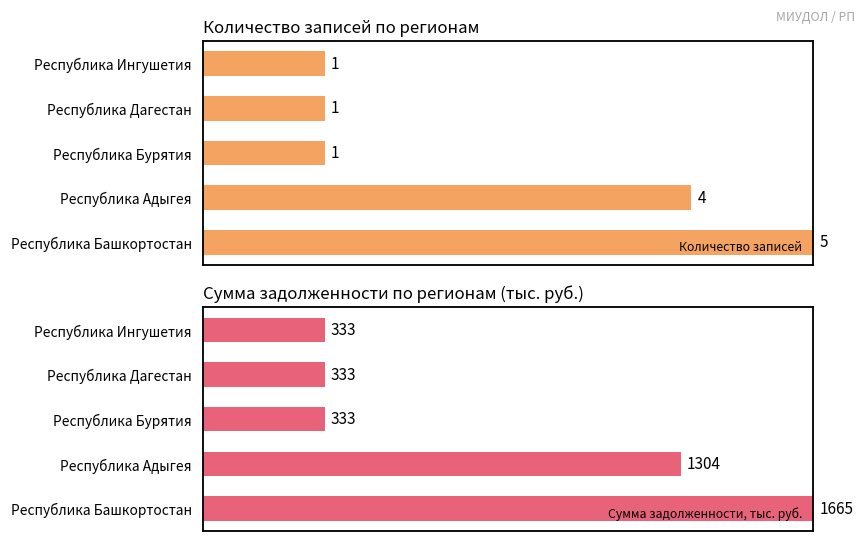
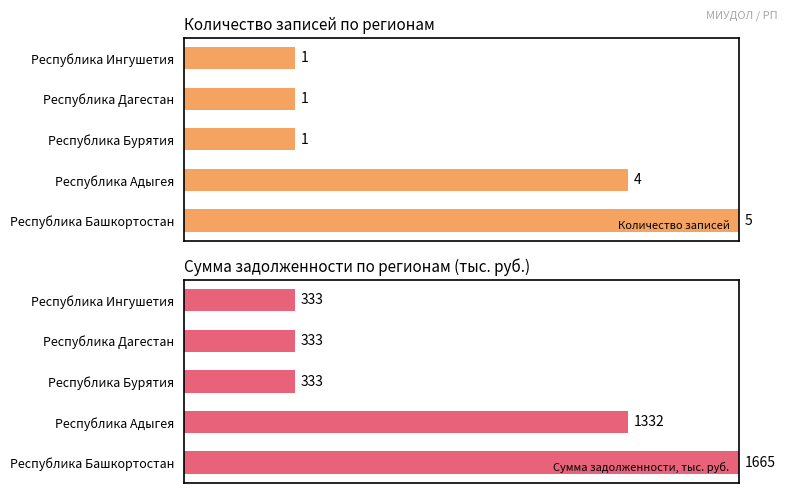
  {
    "Сумма задолженности по регионам (тыс. руб.)": {
-     "Республика Адыгея": 1304
+     "Республика Адыгея": 1332
    }
  }
